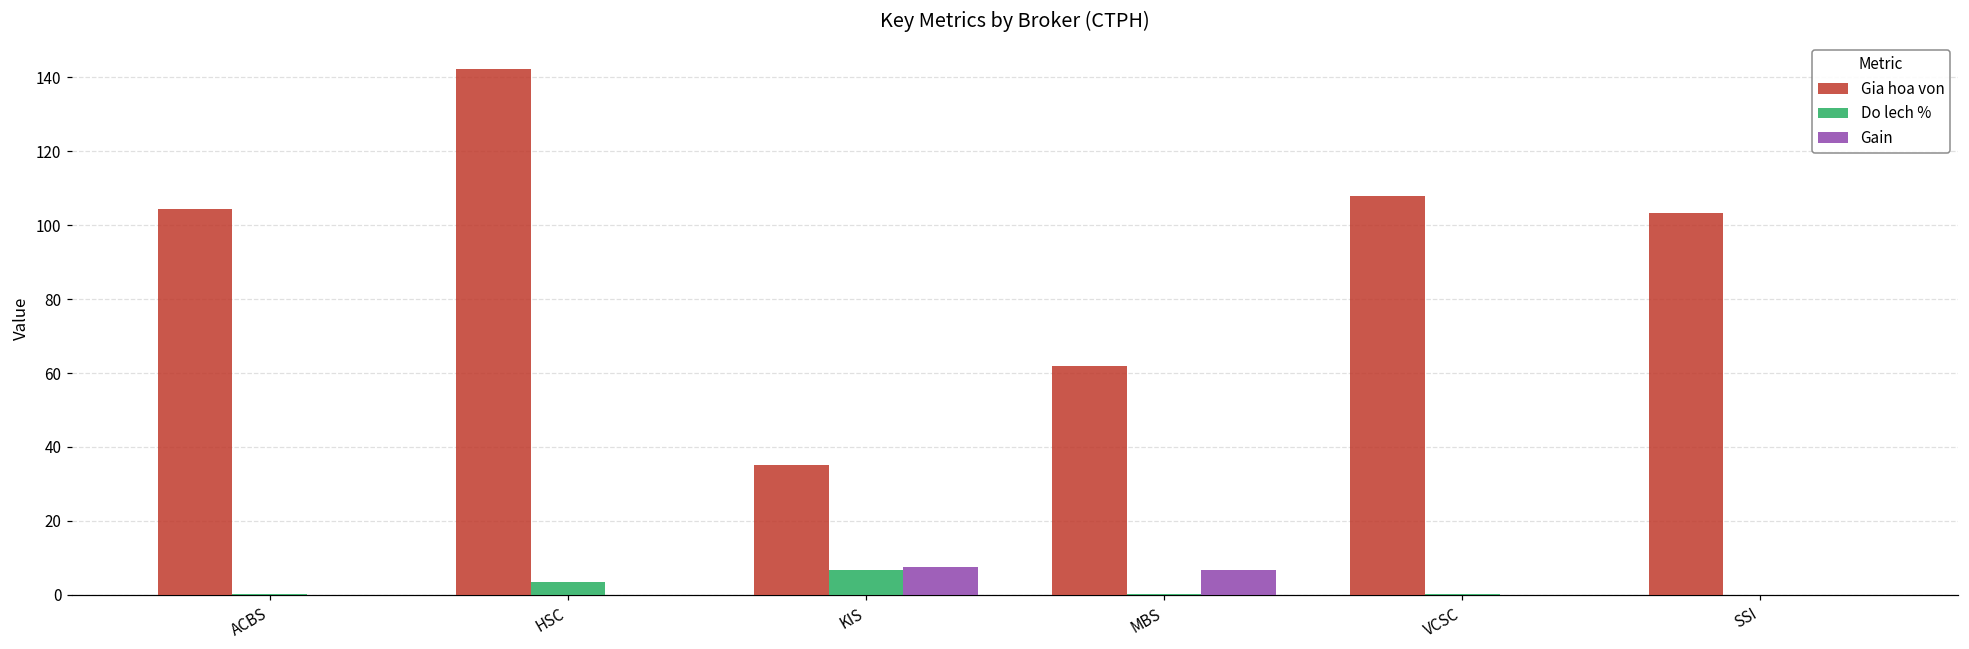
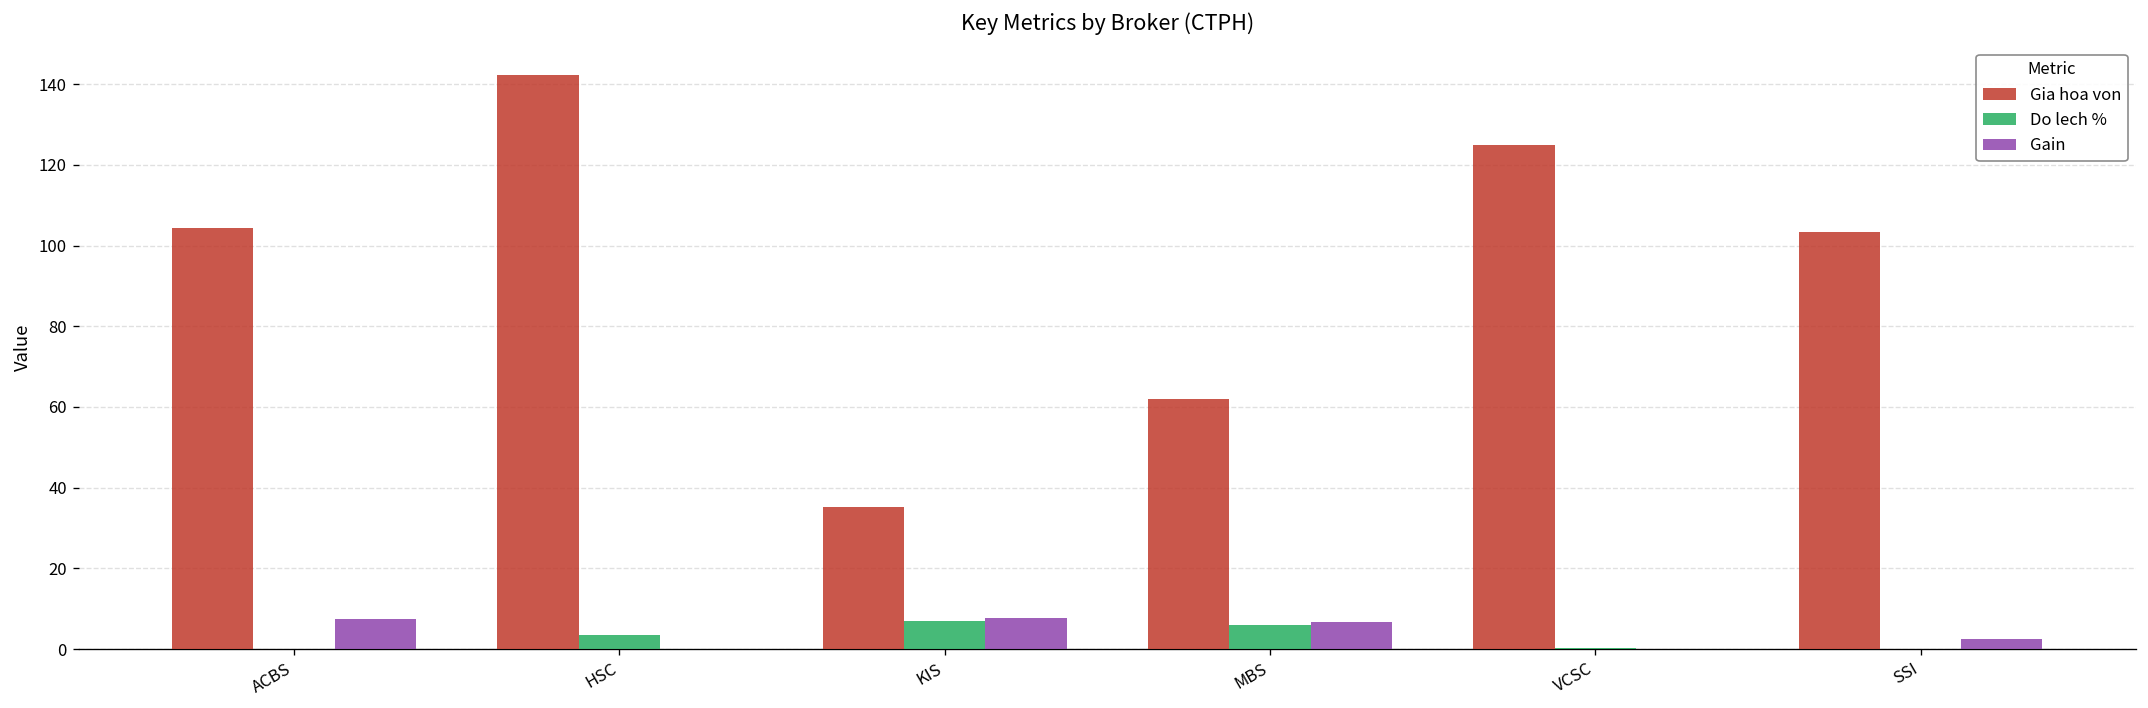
  {
    "Gia hoa von": {
      "ACBS": 104,
      "HSC": 142,
      "KIS": 35,
      "MBS": 62,
-     "VCSC": 108,
+     "VCSC": 125,
      "SSI": 103
    },
    "Do lech %": {
      "HSC": 4,
      "KIS": 7,
-     "MBS": 0
+     "MBS": 6
    },
    "Gain": {
-     "ACBS": 0,
+     "ACBS": 8,
      "KIS": 8,
      "MBS": 7,
-     "SSI": 0
+     "SSI": 3
    }
  }
